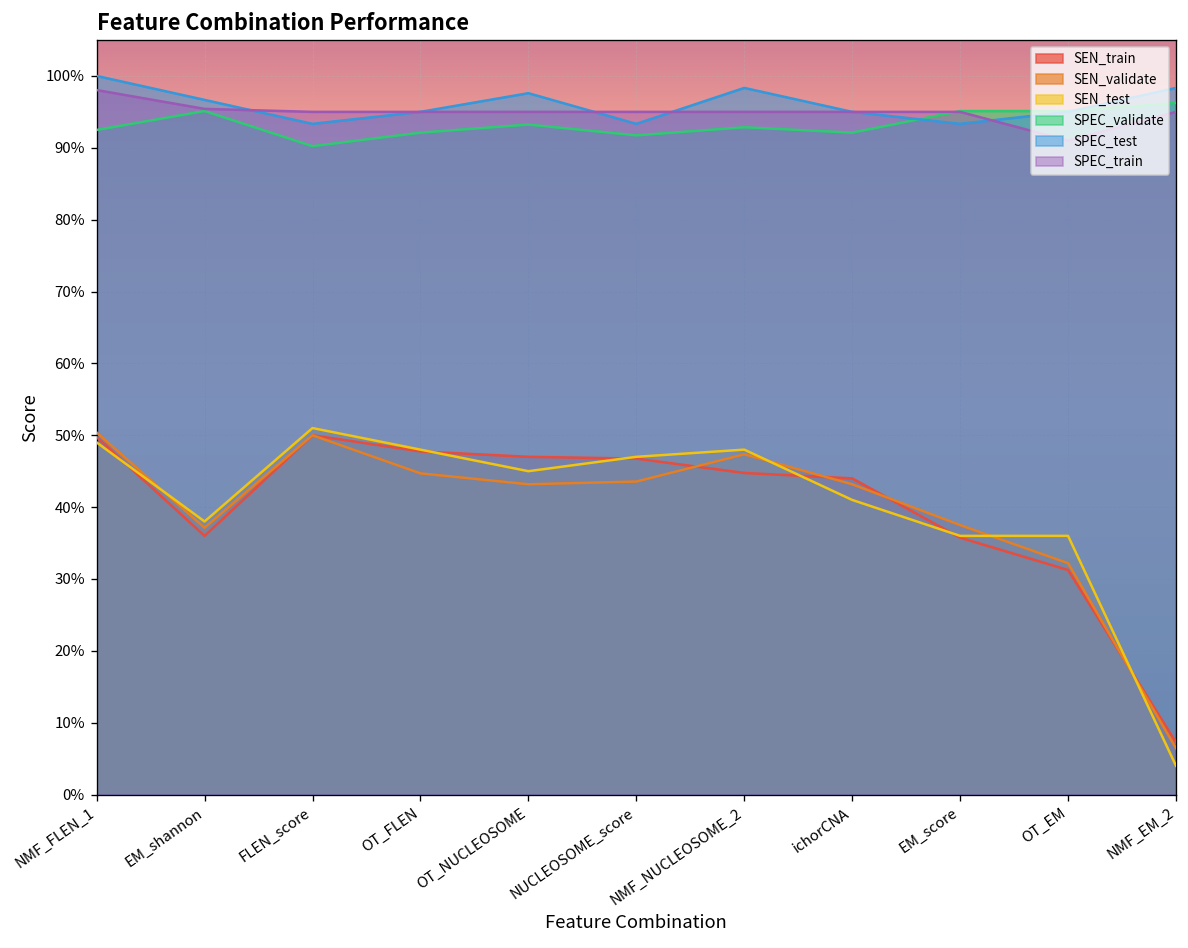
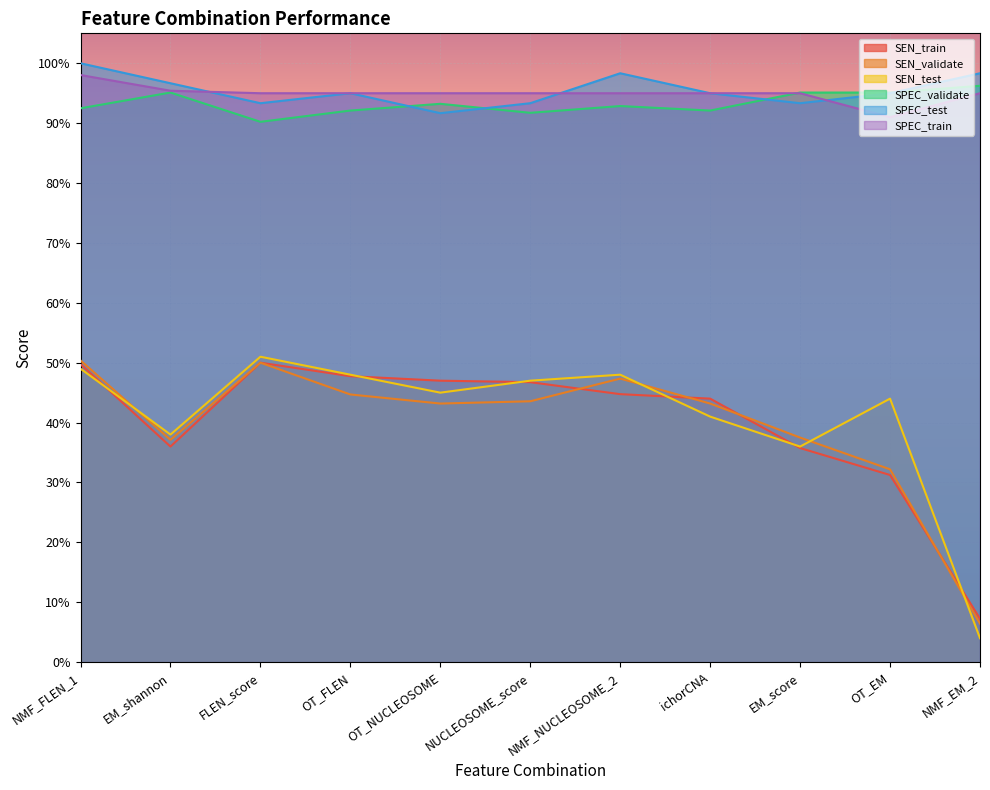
  {
    "SEN_test": {
      "NMF_FLEN_1": "49%",
      "EM_shannon": "38%",
      "FLEN_score": "51%",
      "OT_NUCLEOSOME": "45%",
      "NMF_NUCLEOSOME_2": "48%",
      "ichorCNA": "41%",
-     "OT_EM": "36%",
+     "OT_EM": "44%",
      "NMF_EM_2": "4%"
    },
    "SPEC_validate": {
      "NMF_FLEN_1": "92%",
      "FLEN_score": "90%",
      "OT_FLEN": "92%",
      "OT_NUCLEOSOME": "93%",
      "NUCLEOSOME_score": "92%",
      "NMF_NUCLEOSOME_2": "93%",
      "ichorCNA": "92%",
      "NMF_EM_2": "96%"
    },
    "SPEC_test": {
      "NMF_FLEN_1": "100%",
      "EM_shannon": "97%",
      "FLEN_score": "93%",
-     "OT_NUCLEOSOME": "98%",
+     "OT_NUCLEOSOME": "92%",
      "NUCLEOSOME_score": "93%",
      "NMF_NUCLEOSOME_2": "98%",
      "EM_score": "93%",
      "NMF_EM_2": "98%"
    },
    "SPEC_train": {
      "NMF_FLEN_1": "98%",
      "FLEN_score": "95%",
      "OT_NUCLEOSOME": "95%",
      "NUCLEOSOME_score": "95%",
      "NMF_NUCLEOSOME_2": "95%",
      "NMF_EM_2": "95%"
    }
  }
